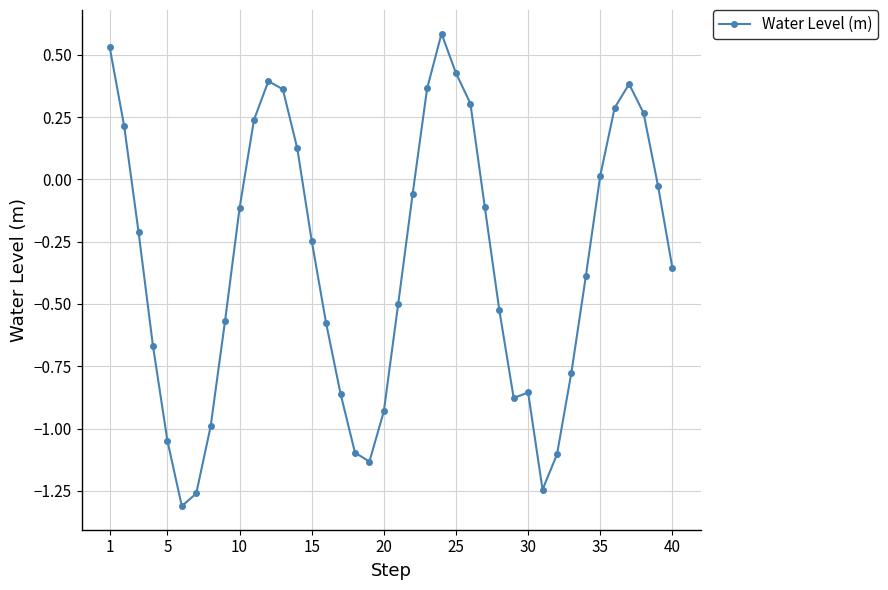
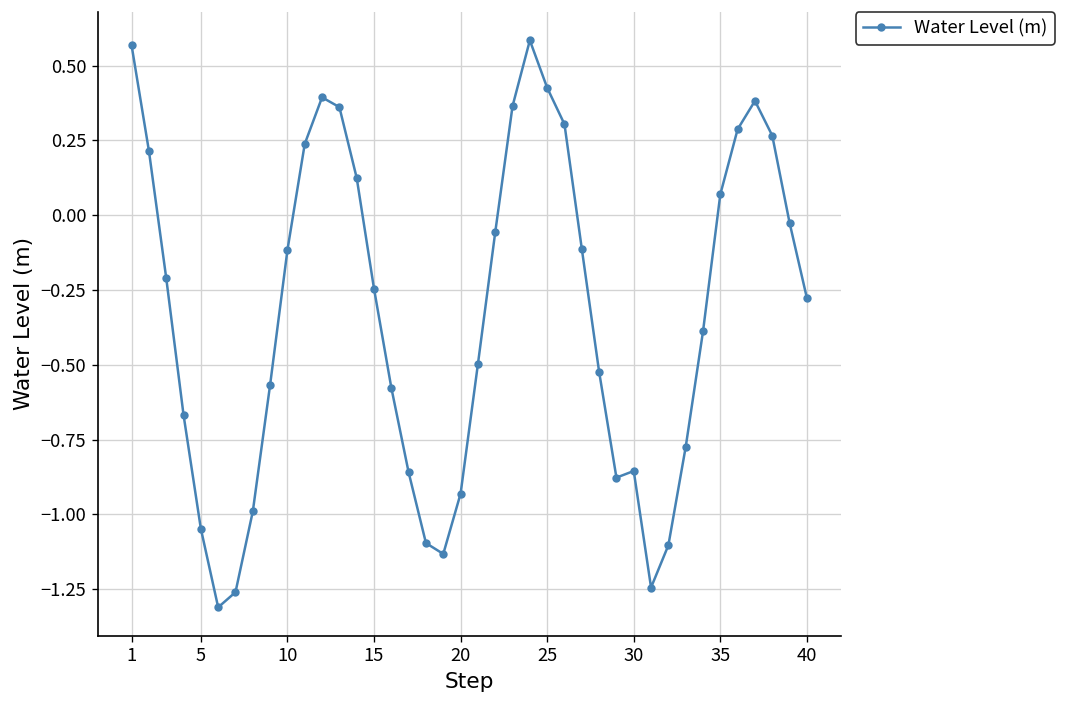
  {
-   "1": 0.53,
+   "1": 0.57,
    "5": -1.05,
    "10": -0.12,
    "15": -0.25,
    "20": -0.93,
    "25": 0.43,
    "30": -0.86,
-   "35": 0.02,
-   "40": -0.36
+   "35": 0.07,
+   "40": -0.28
  }
